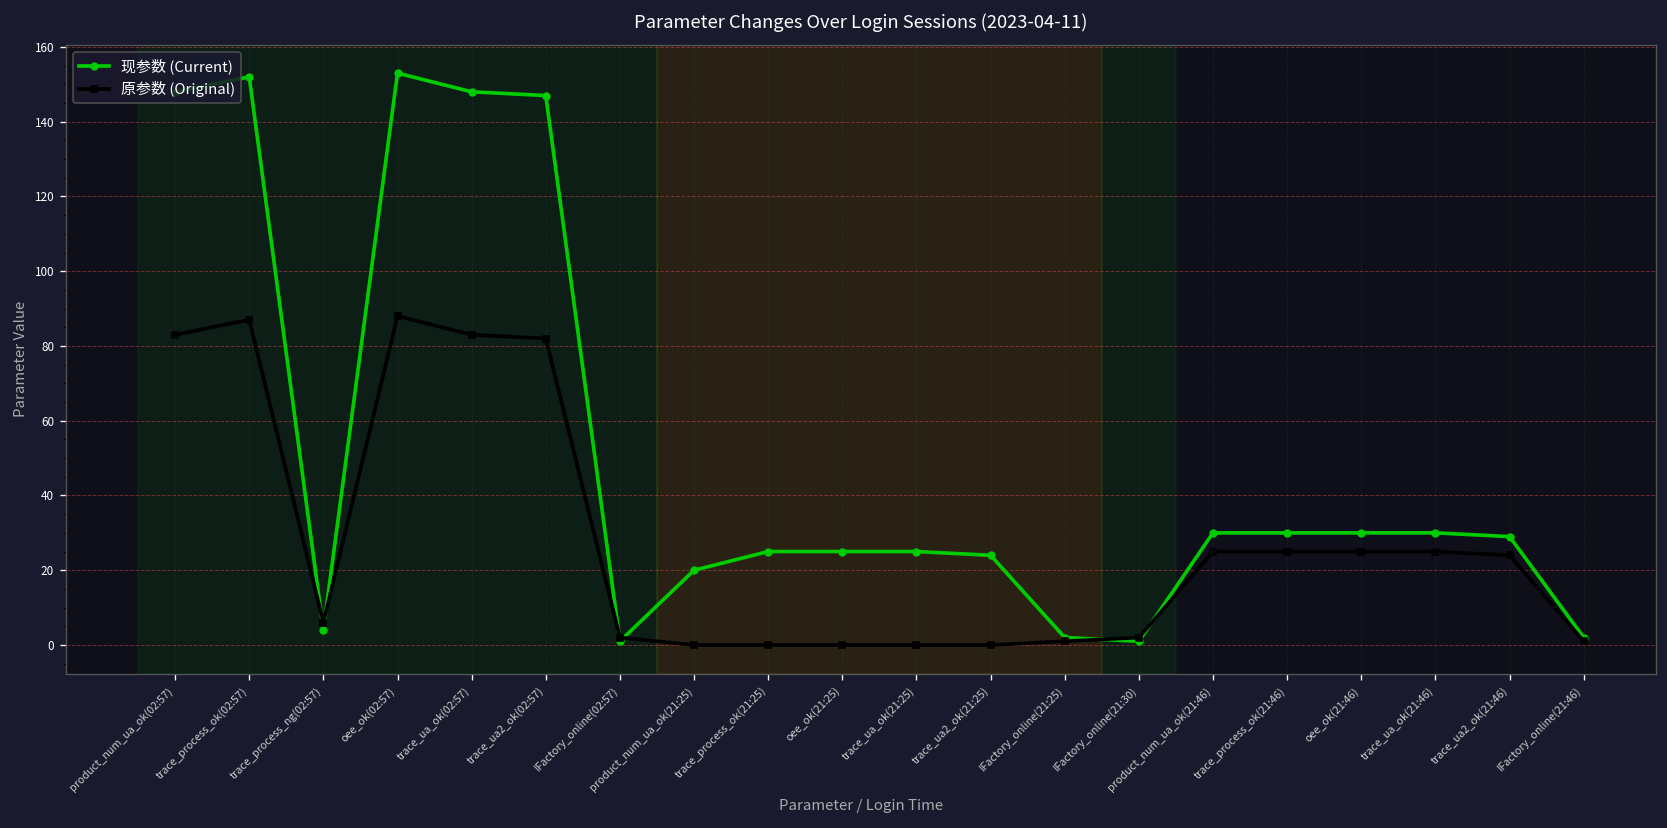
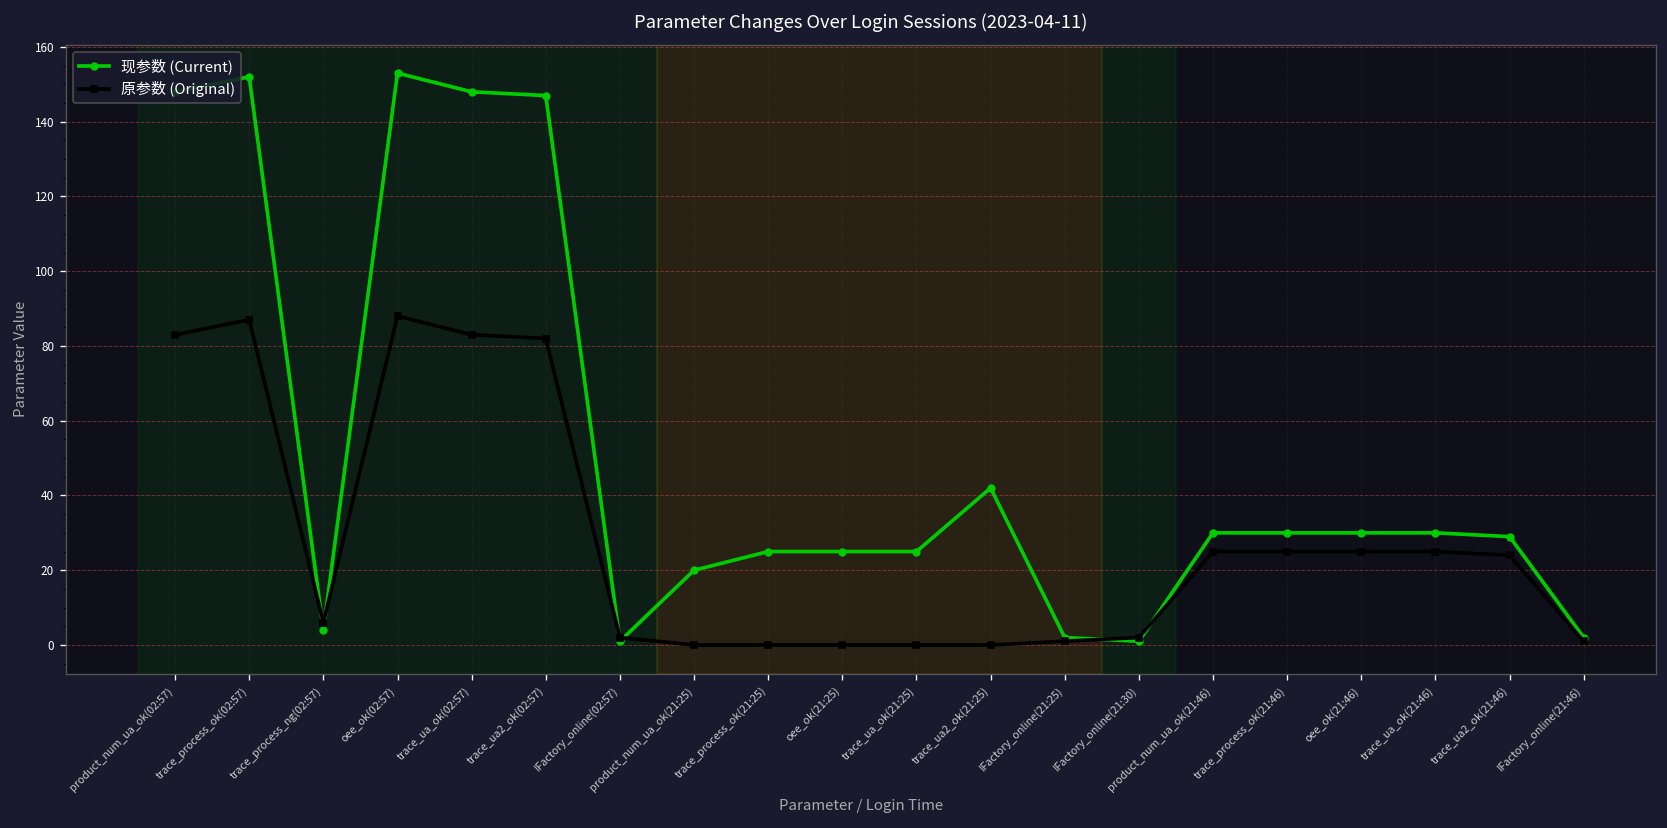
  {
    "现参数 (Current)": {
      "trace_process_ok(02:57)": 152,
      "trace_process_ng(02:57)": 4,
      "oee_ok(02:57)": 153,
      "trace_ua_ok(02:57)": 148,
      "trace_ua2_ok(02:57)": 147,
      "IFactory_online(02:57)": 1,
      "product_num_ua_ok(21:25)": 20,
      "trace_process_ok(21:25)": 25,
      "oee_ok(21:25)": 25,
      "trace_ua_ok(21:25)": 25,
-     "trace_ua2_ok(21:25)": 24,
+     "trace_ua2_ok(21:25)": 42,
      "IFactory_online(21:25)": 2,
      "IFactory_online(21:30)": 1,
      "product_num_ua_ok(21:46)": 30,
      "trace_process_ok(21:46)": 30,
      "oee_ok(21:46)": 30,
      "trace_ua_ok(21:46)": 30,
      "trace_ua2_ok(21:46)": 29,
      "IFactory_online(21:46)": 2
    },
    "原参数 (Original)": {
      "product_num_ua_ok(02:57)": 83,
      "trace_process_ok(02:57)": 87,
      "trace_process_ng(02:57)": 6,
      "oee_ok(02:57)": 88,
      "trace_ua_ok(02:57)": 83,
      "trace_ua2_ok(02:57)": 82,
      "IFactory_online(02:57)": 2,
      "product_num_ua_ok(21:25)": 0,
      "trace_process_ok(21:25)": 0,
      "oee_ok(21:25)": 0,
      "trace_ua_ok(21:25)": 0,
      "trace_ua2_ok(21:25)": 0,
      "IFactory_online(21:25)": 1,
      "IFactory_online(21:30)": 2,
      "product_num_ua_ok(21:46)": 25,
      "trace_process_ok(21:46)": 25,
      "oee_ok(21:46)": 25,
      "trace_ua_ok(21:46)": 25,
      "trace_ua2_ok(21:46)": 24,
      "IFactory_online(21:46)": 1
    }
  }
